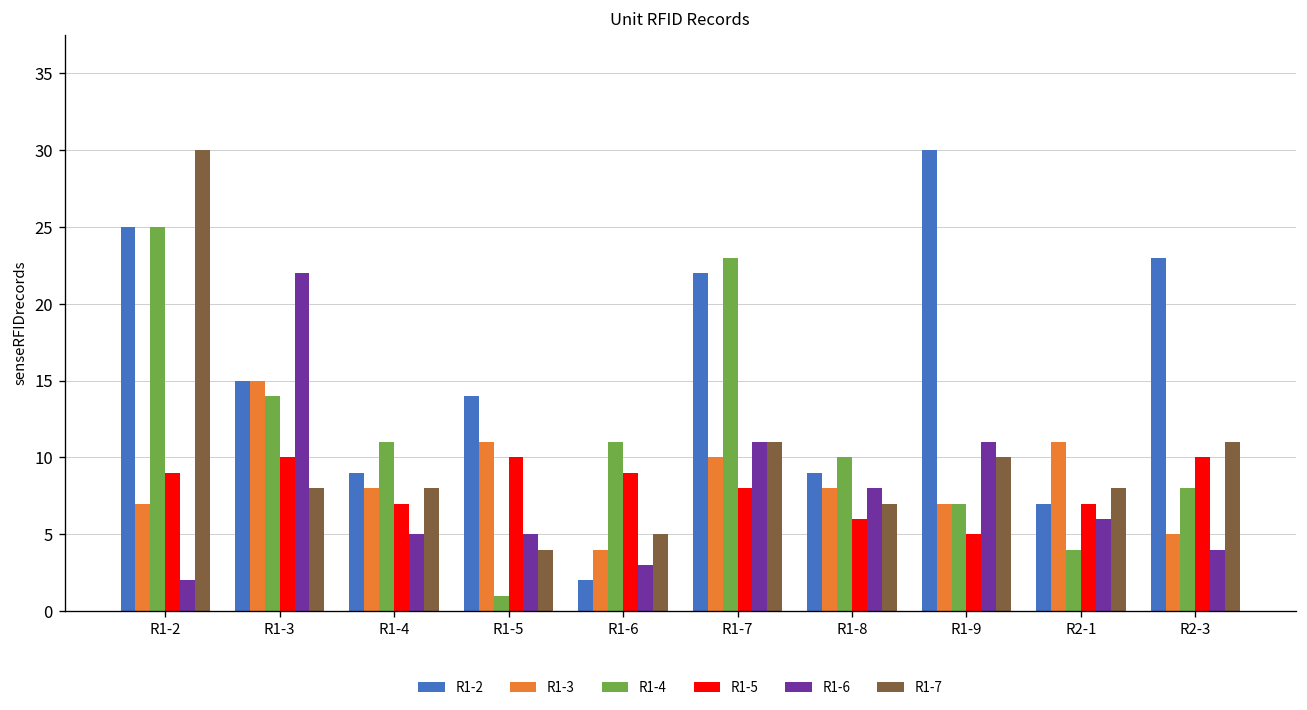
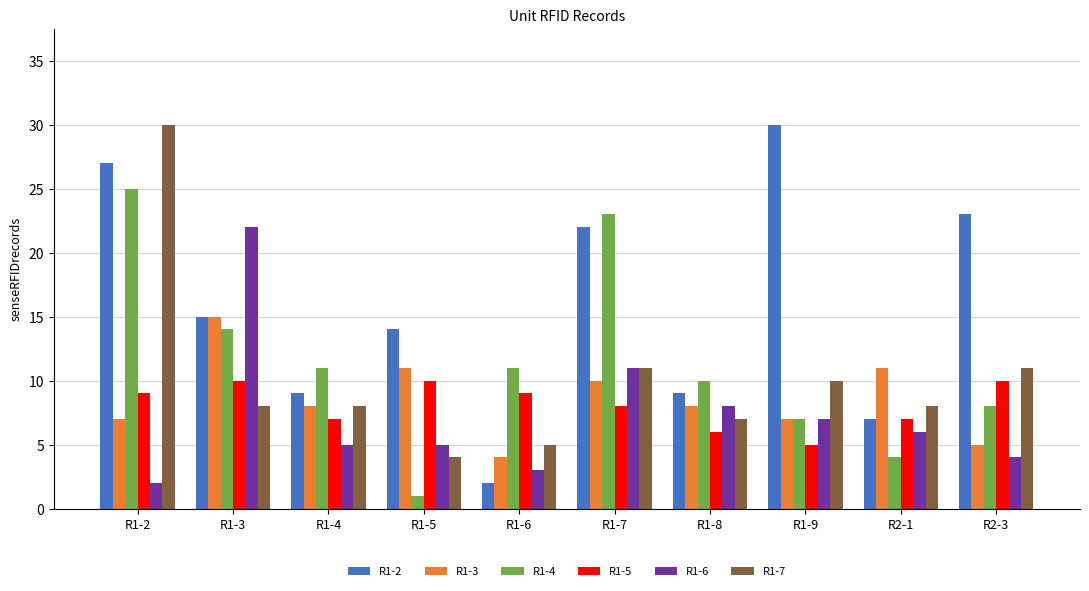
  {
    "R1-2": {
-     "R1-2": 25,
+     "R1-2": 27,
      "R1-3": 15,
      "R1-4": 9,
      "R1-5": 14,
      "R1-6": 2,
      "R1-7": 22,
      "R1-8": 9,
      "R1-9": 30,
      "R2-1": 7,
      "R2-3": 23
    },
    "R1-3": {
      "R1-2": 7,
      "R1-3": 15,
      "R1-4": 8,
      "R1-5": 11,
      "R1-6": 4,
      "R1-7": 10,
      "R1-8": 8,
      "R1-9": 7,
      "R2-1": 11,
      "R2-3": 5
    },
    "R1-4": {
      "R1-2": 25,
      "R1-3": 14,
      "R1-4": 11,
      "R1-5": 1,
      "R1-6": 11,
      "R1-7": 23,
      "R1-8": 10,
      "R1-9": 7,
      "R2-1": 4,
      "R2-3": 8
    },
    "R1-5": {
      "R1-2": 9,
      "R1-3": 10,
      "R1-4": 7,
      "R1-5": 10,
      "R1-6": 9,
      "R1-7": 8,
      "R1-8": 6,
      "R1-9": 5,
      "R2-1": 7,
      "R2-3": 10
    },
    "R1-6": {
      "R1-2": 2,
      "R1-3": 22,
      "R1-4": 5,
      "R1-5": 5,
      "R1-6": 3,
      "R1-7": 11,
      "R1-8": 8,
-     "R1-9": 11,
+     "R1-9": 7,
      "R2-1": 6,
      "R2-3": 4
    },
    "R1-7": {
      "R1-2": 30,
      "R1-3": 8,
      "R1-4": 8,
      "R1-5": 4,
      "R1-6": 5,
      "R1-7": 11,
      "R1-8": 7,
      "R1-9": 10,
      "R2-1": 8,
      "R2-3": 11
    }
  }
